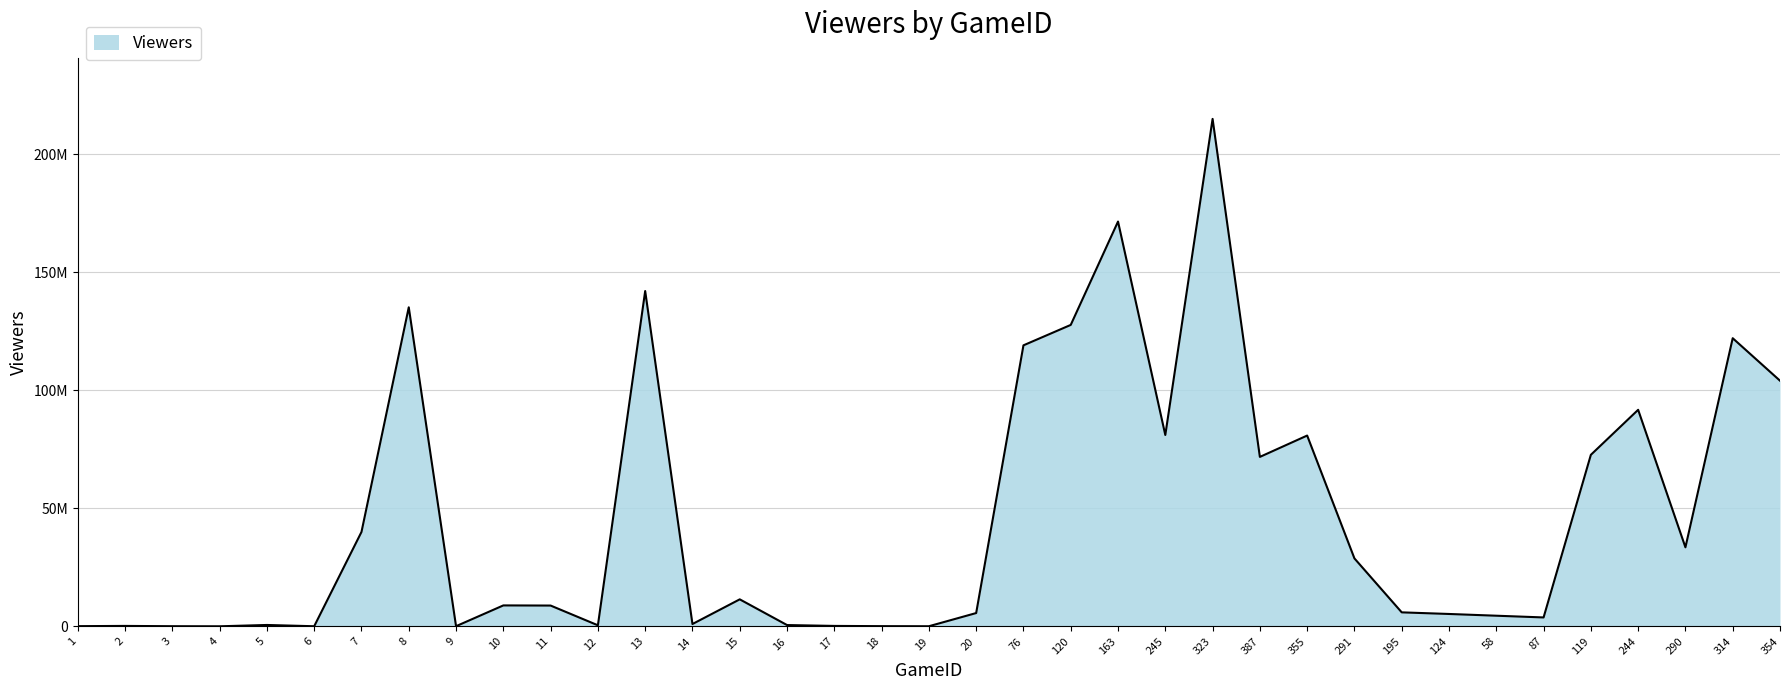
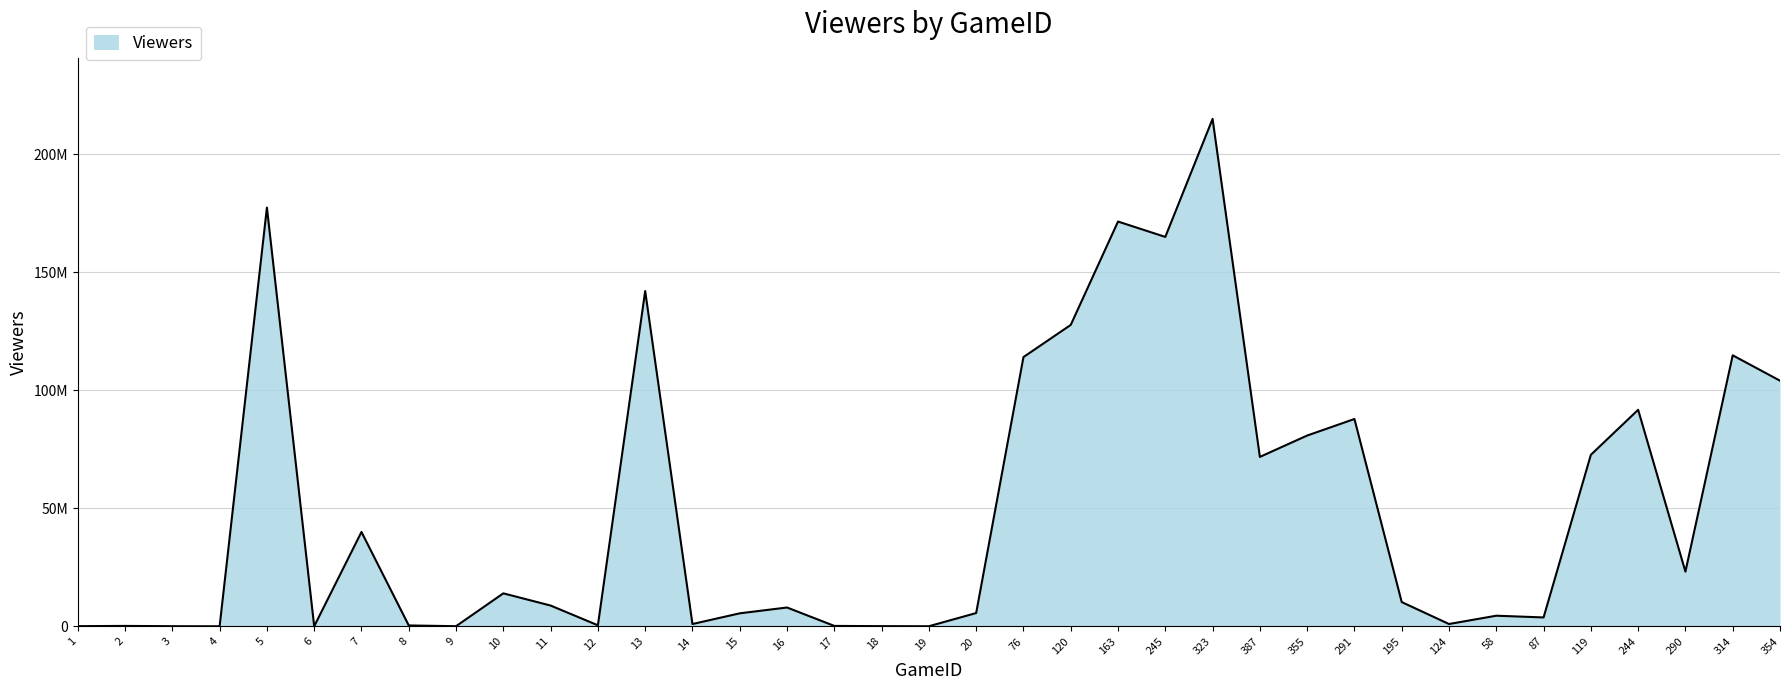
  {
    "1": 0,
    "2": 0,
    "3": 0,
    "4": 0,
-   "5": 1000000,
+   "5": 177000000,
    "6": 0,
    "7": 40000000,
-   "8": 135000000,
+   "8": 0,
    "9": 0,
-   "10": 9000000,
+   "10": 14000000,
    "11": 9000000,
    "12": 0,
    "13": 142000000,
    "14": 1000000,
-   "15": 11000000,
-   "16": 1000000,
+   "15": 6000000,
+   "16": 8000000,
    "17": 0,
    "18": 0,
    "19": 0,
    "20": 6000000,
-   "76": 119000000,
+   "76": 114000000,
    "120": 128000000,
    "163": 172000000,
-   "245": 81000000,
+   "245": 165000000,
    "323": 215000000,
    "387": 72000000,
    "355": 81000000,
-   "291": 29000000,
-   "195": 6000000,
-   "124": 5000000,
+   "291": 88000000,
+   "195": 10000000,
+   "124": 1000000,
    "58": 5000000,
    "87": 4000000,
    "119": 73000000,
    "244": 92000000,
-   "290": 34000000,
-   "314": 122000000,
+   "290": 23000000,
+   "314": 115000000,
    "354": 104000000
  }
